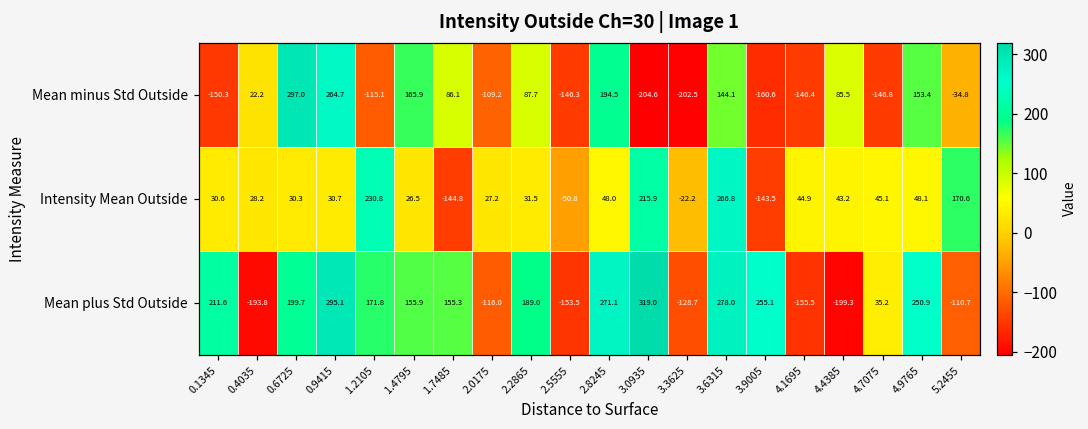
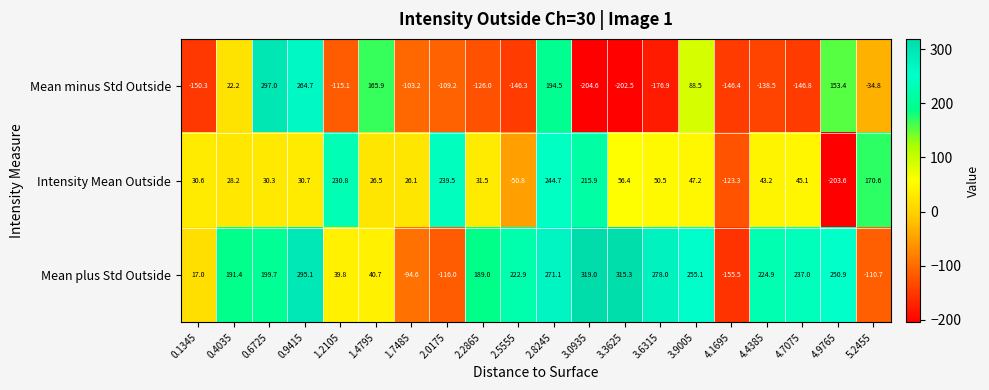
  {
    "Mean minus Std Outside": {
      "0.1345": -150.3,
      "0.4035": 22.2,
      "0.6725": 297.0,
      "0.9415": 264.7,
      "1.2105": -115.1,
      "1.4795": 165.9,
-     "1.7485": 86.1,
+     "1.7485": -103.2,
      "2.0175": -109.2,
-     "2.2865": 87.7,
+     "2.2865": -126.0,
      "2.5555": -146.3,
      "2.8245": 194.5,
      "3.0935": -204.6,
      "3.3625": -202.5,
-     "3.6315": 144.1,
-     "3.9005": -160.6,
+     "3.6315": -176.9,
+     "3.9005": 88.5,
      "4.1695": -146.4,
-     "4.4385": 85.5,
+     "4.4385": -138.5,
      "4.7075": -146.8,
      "4.9765": 153.4,
      "5.2455": -34.8
    },
    "Intensity Mean Outside": {
      "0.1345": 30.6,
      "0.4035": 28.2,
      "0.6725": 30.3,
      "0.9415": 30.7,
      "1.2105": 230.8,
      "1.4795": 26.5,
-     "1.7485": -144.8,
-     "2.0175": 27.2,
+     "1.7485": 26.1,
+     "2.0175": 239.5,
      "2.2865": 31.5,
      "2.5555": -50.8,
-     "2.8245": 48.0,
+     "2.8245": 244.7,
      "3.0935": 215.9,
-     "3.3625": -22.2,
-     "3.6315": 266.8,
-     "3.9005": -143.5,
-     "4.1695": 44.9,
+     "3.3625": 56.4,
+     "3.6315": 50.5,
+     "3.9005": 47.2,
+     "4.1695": -123.3,
      "4.4385": 43.2,
      "4.7075": 45.1,
-     "4.9765": 48.1,
+     "4.9765": -203.6,
      "5.2455": 170.6
    },
    "Mean plus Std Outside": {
-     "0.1345": 211.6,
-     "0.4035": -193.8,
+     "0.1345": 17.0,
+     "0.4035": 191.4,
      "0.6725": 199.7,
      "0.9415": 295.1,
-     "1.2105": 171.8,
-     "1.4795": 155.9,
-     "1.7485": 155.3,
+     "1.2105": 39.8,
+     "1.4795": 40.7,
+     "1.7485": -94.6,
      "2.0175": -116.0,
      "2.2865": 189.0,
-     "2.5555": -153.5,
+     "2.5555": 222.9,
      "2.8245": 271.1,
      "3.0935": 319.0,
-     "3.3625": -128.7,
+     "3.3625": 315.3,
      "3.6315": 278.0,
      "3.9005": 255.1,
      "4.1695": -155.5,
-     "4.4385": -199.3,
-     "4.7075": 35.2,
+     "4.4385": 224.9,
+     "4.7075": 237.0,
      "4.9765": 250.9,
      "5.2455": -110.7
    }
  }
